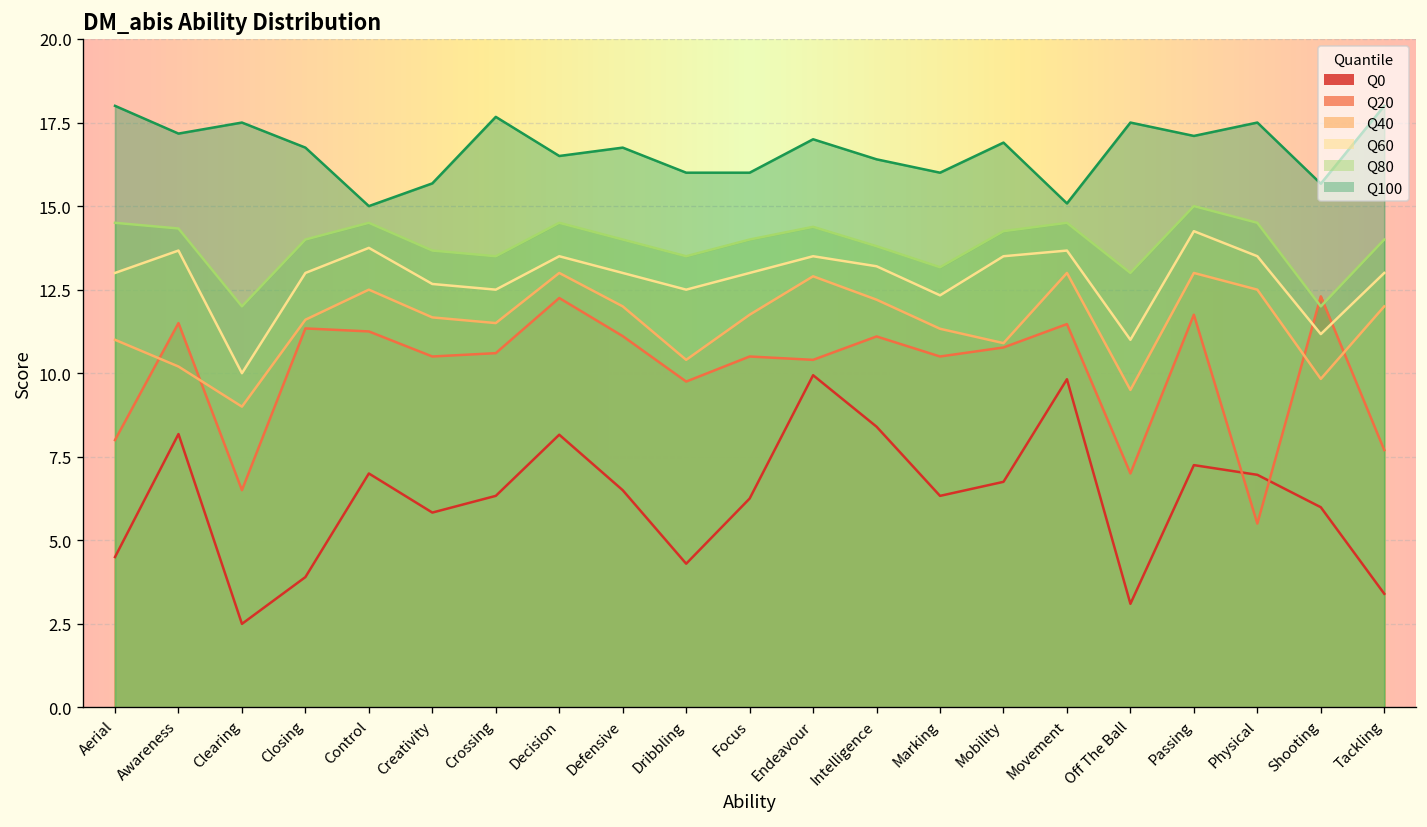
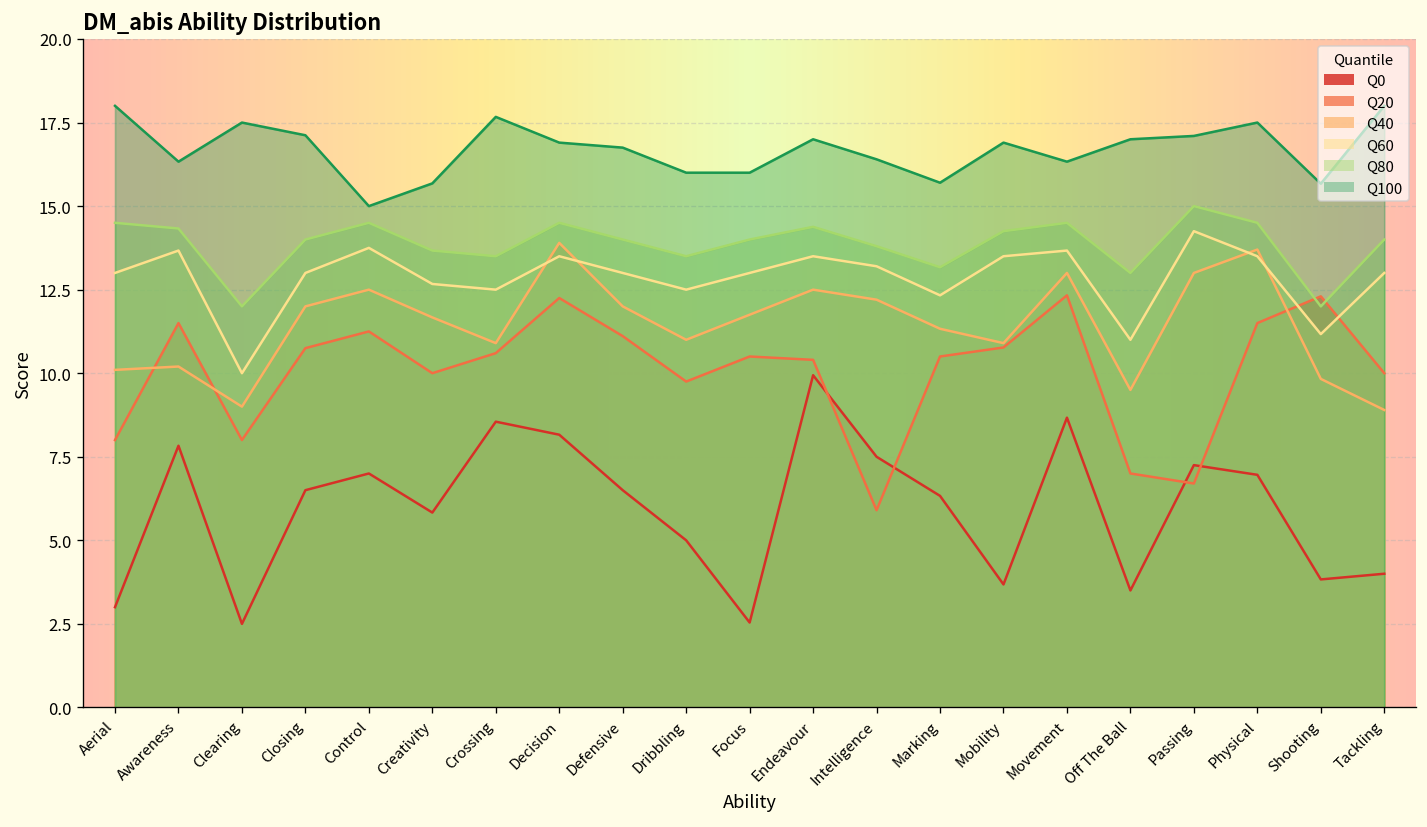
  {
    "Q0": {
-     "Aerial": 4.5,
-     "Awareness": 8.2,
+     "Aerial": 3.0,
+     "Awareness": 7.8,
      "Clearing": 2.5,
-     "Closing": 3.9,
+     "Closing": 6.5,
      "Control": 7.0,
      "Creativity": 5.8,
-     "Crossing": 6.3,
+     "Crossing": 8.6,
      "Decision": 8.2,
      "Defensive": 6.5,
-     "Dribbling": 4.3,
-     "Focus": 6.3,
+     "Dribbling": 5.0,
+     "Focus": 2.5,
      "Endeavour": 9.9,
-     "Intelligence": 8.4,
+     "Intelligence": 7.5,
      "Marking": 6.3,
-     "Mobility": 6.8,
-     "Movement": 9.8,
-     "Off The Ball": 3.1,
+     "Mobility": 3.7,
+     "Movement": 8.7,
+     "Off The Ball": 3.5,
      "Passing": 7.3,
      "Physical": 7.0,
-     "Shooting": 6.0,
-     "Tackling": 3.4
+     "Shooting": 3.8,
+     "Tackling": 4.0
    },
    "Q20": {
      "Aerial": 8.0,
      "Awareness": 11.5,
-     "Clearing": 6.5,
-     "Closing": 11.3,
+     "Clearing": 8.0,
+     "Closing": 10.8,
      "Control": 11.3,
-     "Creativity": 10.5,
+     "Creativity": 10.0,
      "Crossing": 10.6,
      "Decision": 12.3,
      "Defensive": 11.1,
      "Dribbling": 9.8,
      "Focus": 10.5,
      "Endeavour": 10.4,
-     "Intelligence": 11.1,
+     "Intelligence": 5.9,
      "Marking": 10.5,
      "Mobility": 10.8,
-     "Movement": 11.5,
+     "Movement": 12.3,
      "Off The Ball": 7.0,
-     "Passing": 11.8,
-     "Physical": 5.5,
+     "Passing": 6.7,
+     "Physical": 11.5,
      "Shooting": 12.3,
-     "Tackling": 7.7
+     "Tackling": 10.0
    },
    "Q40": {
-     "Aerial": 11.0,
+     "Aerial": 10.1,
      "Awareness": 10.2,
      "Clearing": 9.0,
-     "Closing": 11.6,
+     "Closing": 12.0,
      "Control": 12.5,
      "Creativity": 11.7,
-     "Crossing": 11.5,
-     "Decision": 13.0,
+     "Crossing": 10.9,
+     "Decision": 13.9,
      "Defensive": 12.0,
-     "Dribbling": 10.4,
+     "Dribbling": 11.0,
      "Focus": 11.8,
-     "Endeavour": 12.9,
+     "Endeavour": 12.5,
      "Intelligence": 12.2,
      "Marking": 11.3,
      "Mobility": 10.9,
      "Movement": 13.0,
      "Off The Ball": 9.5,
      "Passing": 13.0,
-     "Physical": 12.5,
+     "Physical": 13.7,
      "Shooting": 9.8,
-     "Tackling": 12.0
+     "Tackling": 8.9
    },
    "Q100": {
      "Aerial": 18.0,
-     "Awareness": 17.2,
+     "Awareness": 16.3,
      "Clearing": 17.5,
-     "Closing": 16.8,
+     "Closing": 17.1,
      "Control": 15.0,
      "Creativity": 15.7,
      "Crossing": 17.7,
-     "Decision": 16.5,
+     "Decision": 16.9,
      "Defensive": 16.8,
      "Dribbling": 16.0,
      "Focus": 16.0,
      "Endeavour": 17.0,
      "Intelligence": 16.4,
-     "Marking": 16.0,
+     "Marking": 15.7,
      "Mobility": 16.9,
-     "Movement": 15.1,
-     "Off The Ball": 17.5,
+     "Movement": 16.3,
+     "Off The Ball": 17.0,
      "Passing": 17.1,
      "Physical": 17.5
    }
  }
